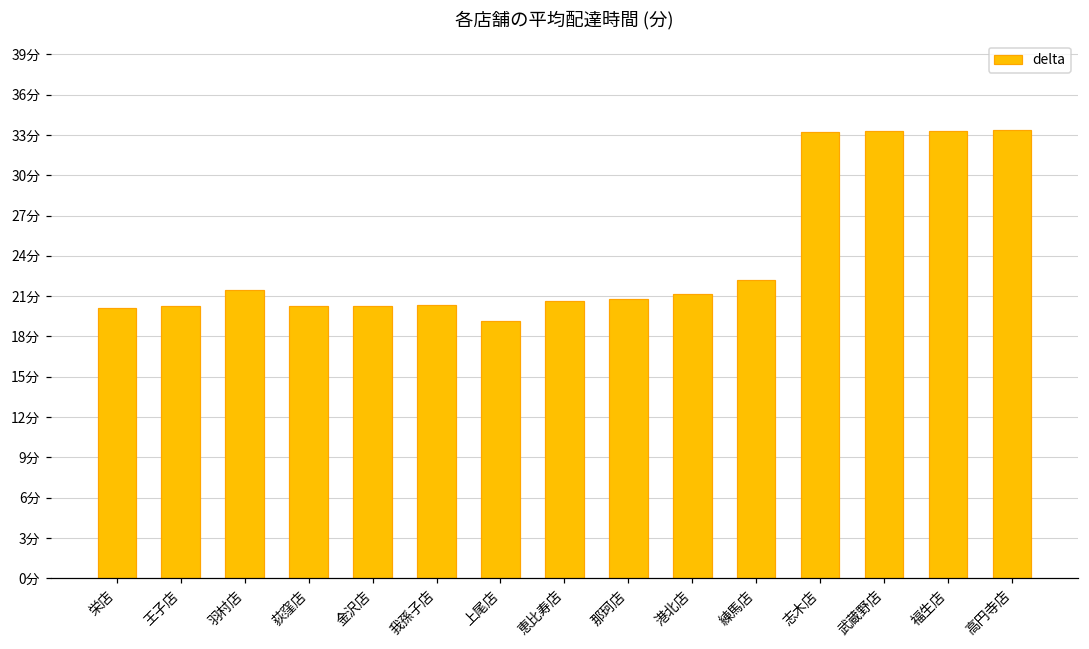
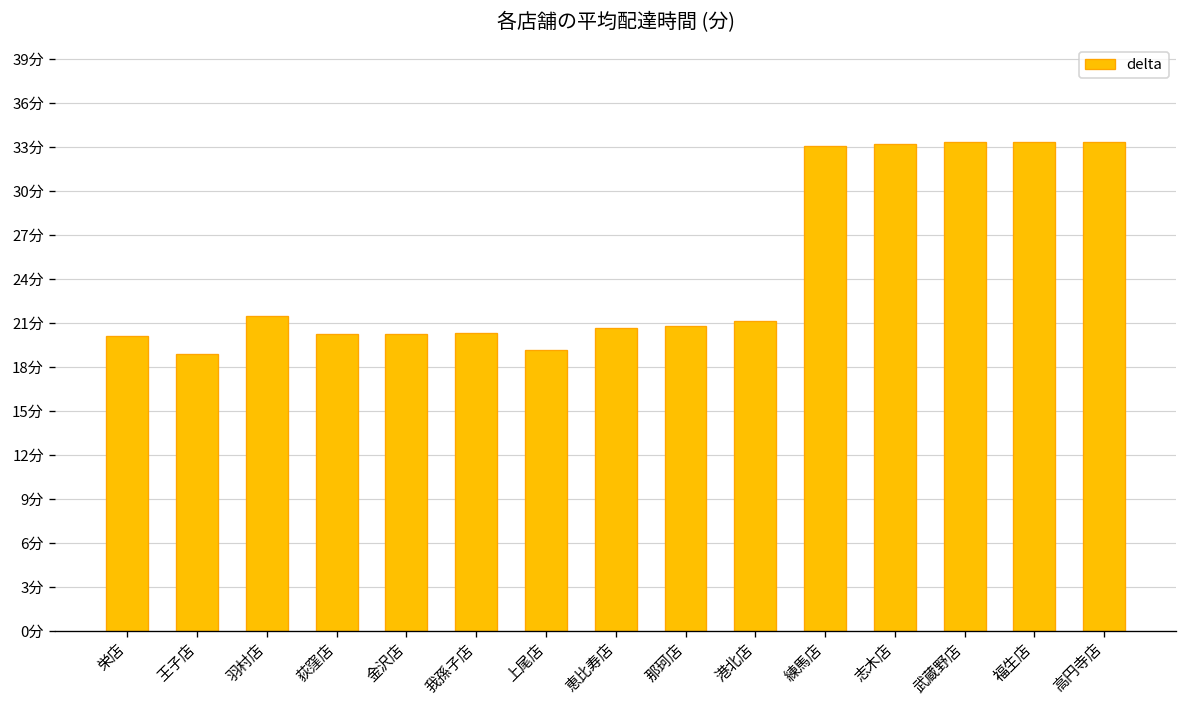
  {
    "栄店": "20.1分",
-   "王子店": "20.2分",
+   "王子店": "18.9分",
    "羽村店": "21.5分",
    "荻窪店": "20.3分",
    "金沢店": "20.3分",
    "我孫子店": "20.4分",
    "上尾店": "19.1分",
    "恵比寿店": "20.7分",
    "那珂店": "20.8分",
    "港北店": "21.2分",
-   "練馬店": "22.2分",
+   "練馬店": "33.1分",
    "志木店": "33.2分",
    "武蔵野店": "33.3分",
    "福生店": "33.3分",
    "高円寺店": "33.3分"
  }
